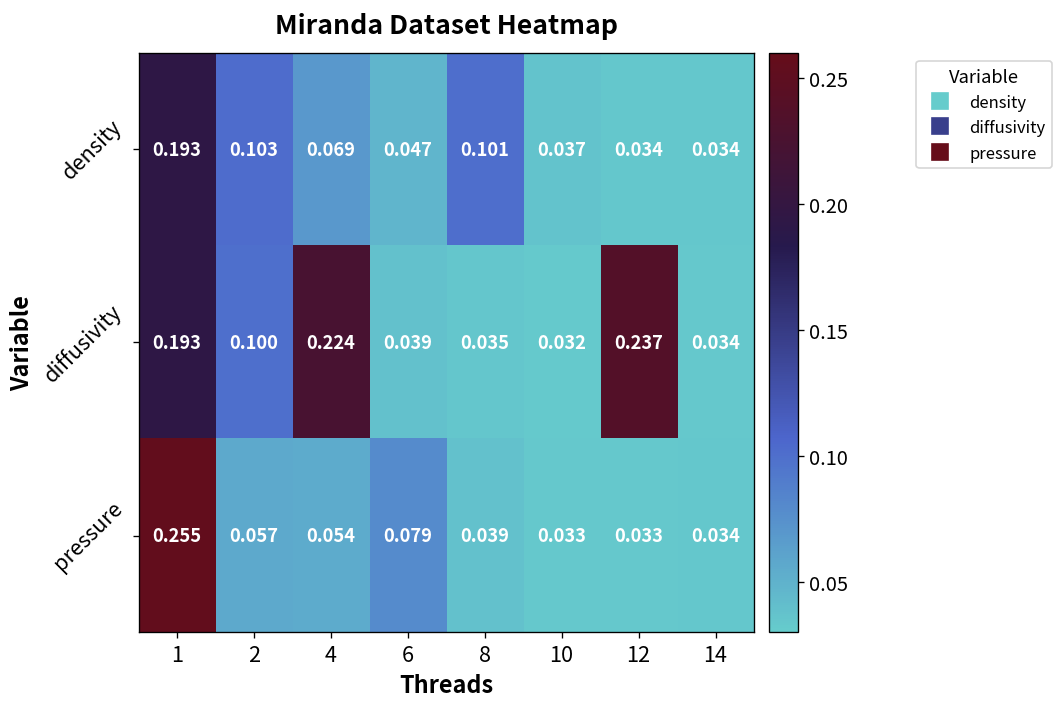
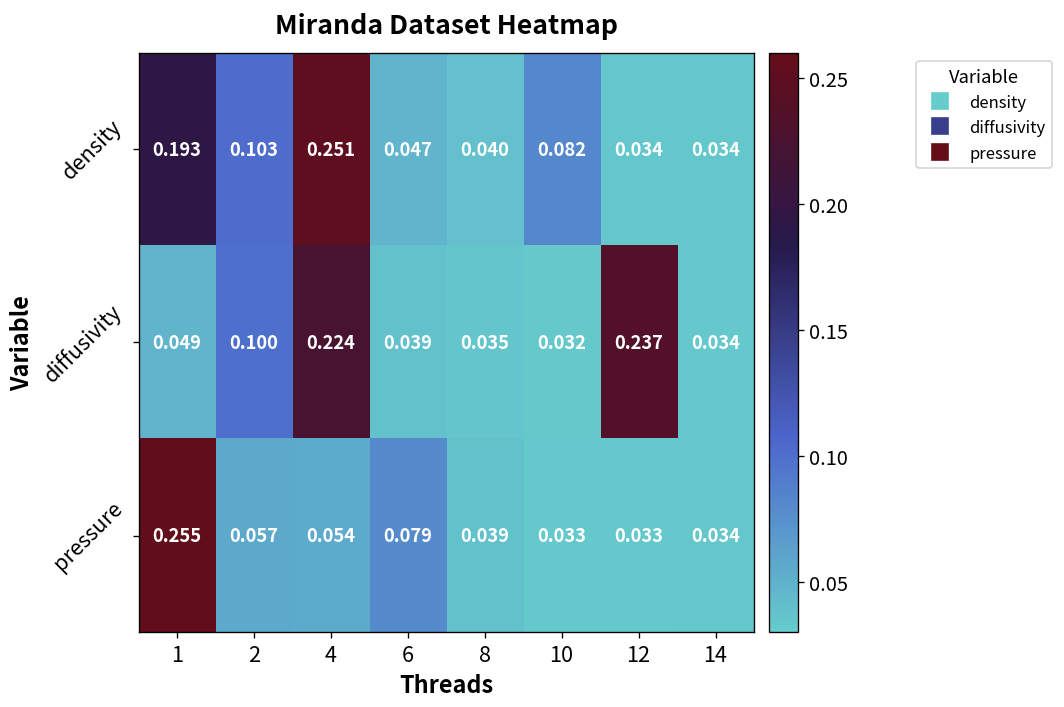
  {
    "density": {
      "1": 0.193,
      "2": 0.103,
-     "4": 0.069,
+     "4": 0.251,
      "6": 0.047,
-     "8": 0.101,
-     "10": 0.037,
+     "8": 0.040,
+     "10": 0.082,
      "12": 0.034,
      "14": 0.034
    },
    "diffusivity": {
-     "1": 0.193,
+     "1": 0.049,
      "2": 0.100,
      "4": 0.224,
      "6": 0.039,
      "8": 0.035,
      "10": 0.032,
      "12": 0.237,
      "14": 0.034
    },
    "pressure": {
      "1": 0.255,
      "2": 0.057,
      "4": 0.054,
      "6": 0.079,
      "8": 0.039,
      "10": 0.033,
      "12": 0.033,
      "14": 0.034
    }
  }
